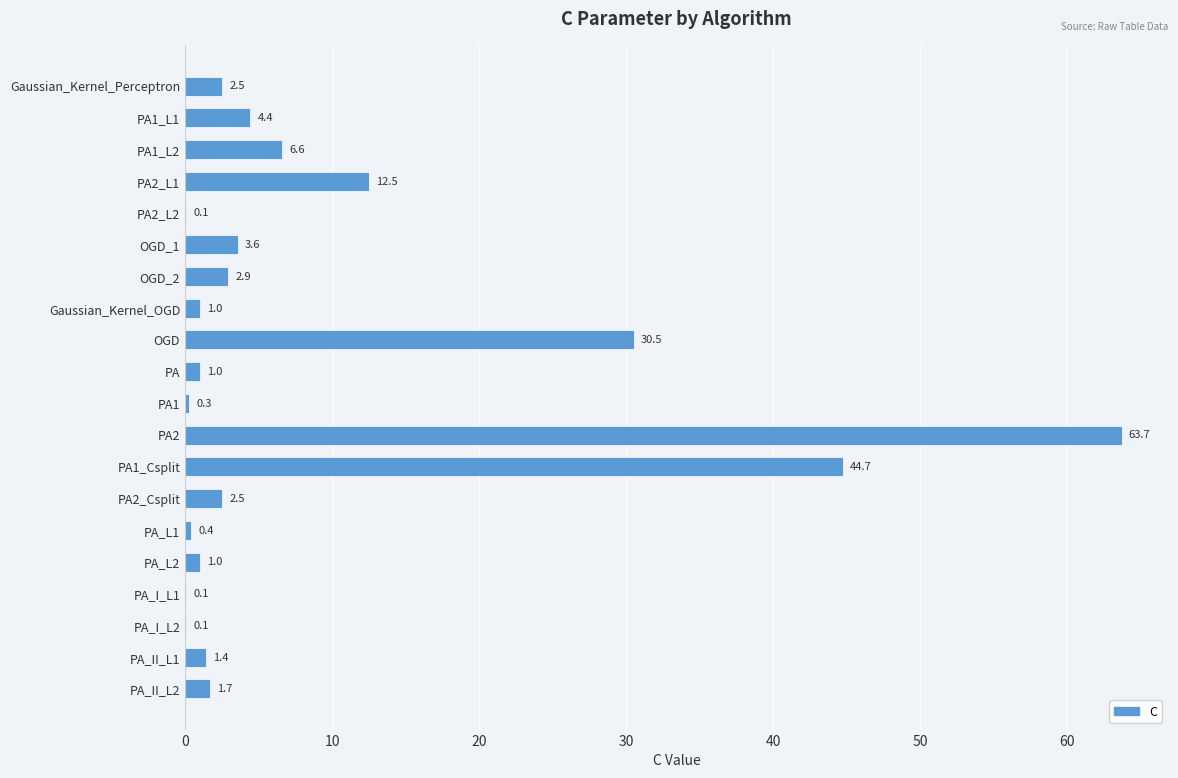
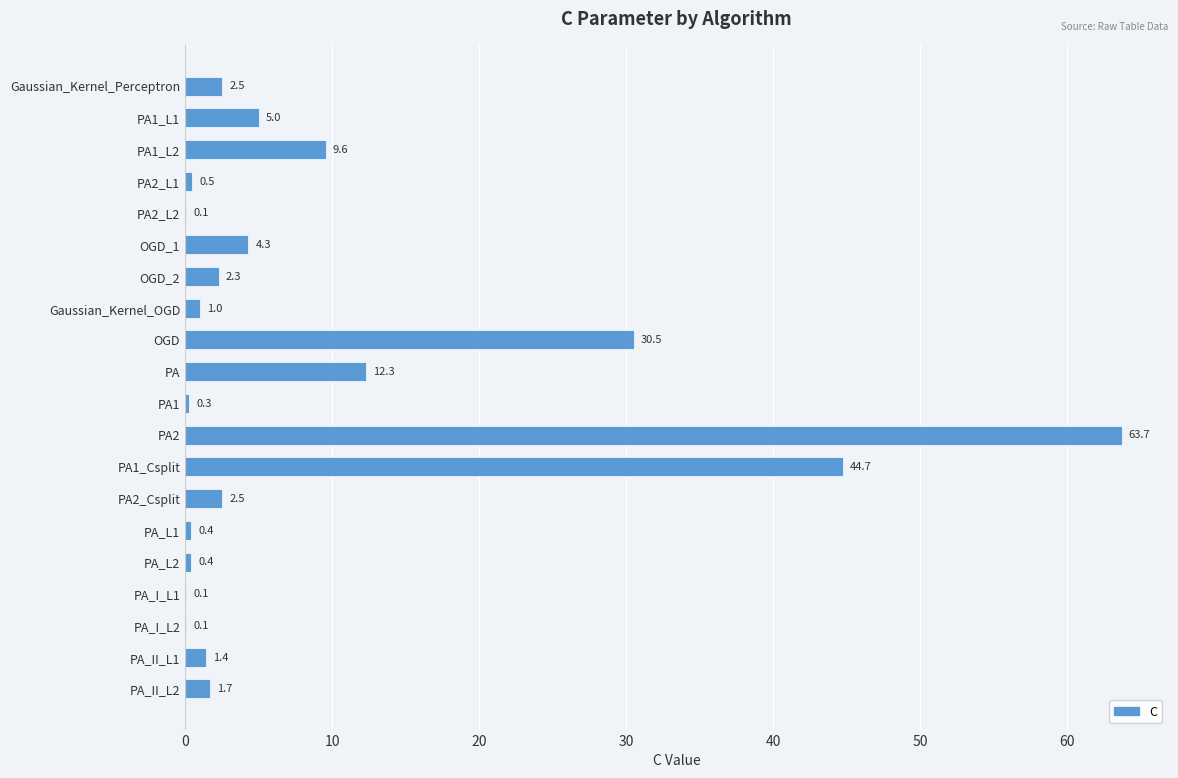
  {
    "Gaussian_Kernel_Perceptron": 2.5,
-   "PA1_L1": 4.4,
-   "PA1_L2": 6.6,
-   "PA2_L1": 12.5,
+   "PA1_L1": 5.0,
+   "PA1_L2": 9.6,
+   "PA2_L1": 0.5,
    "PA2_L2": 0.1,
-   "OGD_1": 3.6,
-   "OGD_2": 2.9,
+   "OGD_1": 4.3,
+   "OGD_2": 2.3,
    "Gaussian_Kernel_OGD": 1.0,
    "OGD": 30.5,
-   "PA": 1.0,
+   "PA": 12.3,
    "PA1": 0.3,
    "PA2": 63.7,
    "PA1_Csplit": 44.7,
    "PA2_Csplit": 2.5,
    "PA_L1": 0.4,
-   "PA_L2": 1.0,
+   "PA_L2": 0.4,
    "PA_I_L1": 0.1,
    "PA_I_L2": 0.1,
    "PA_II_L1": 1.4,
    "PA_II_L2": 1.7
  }
